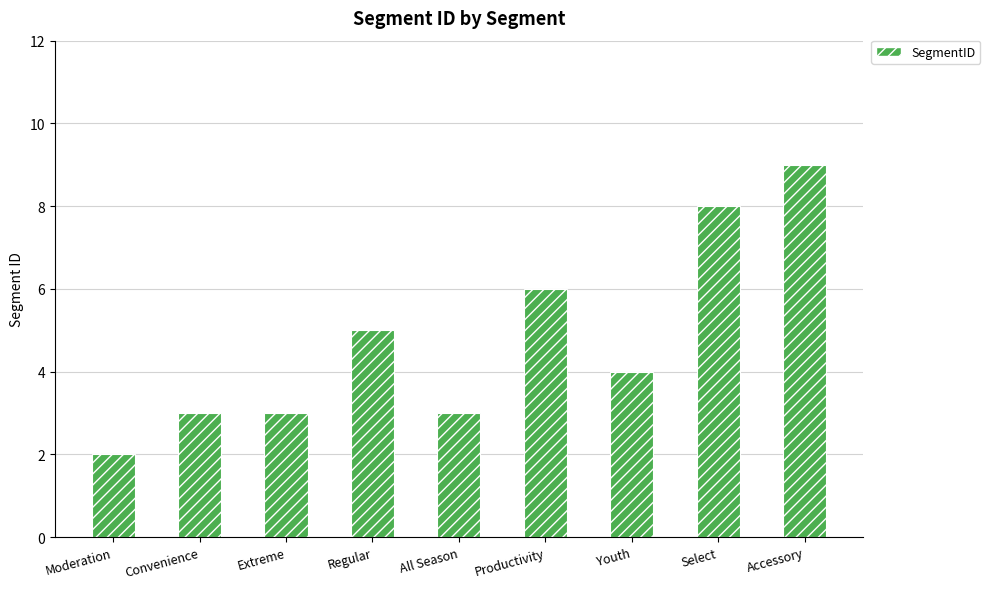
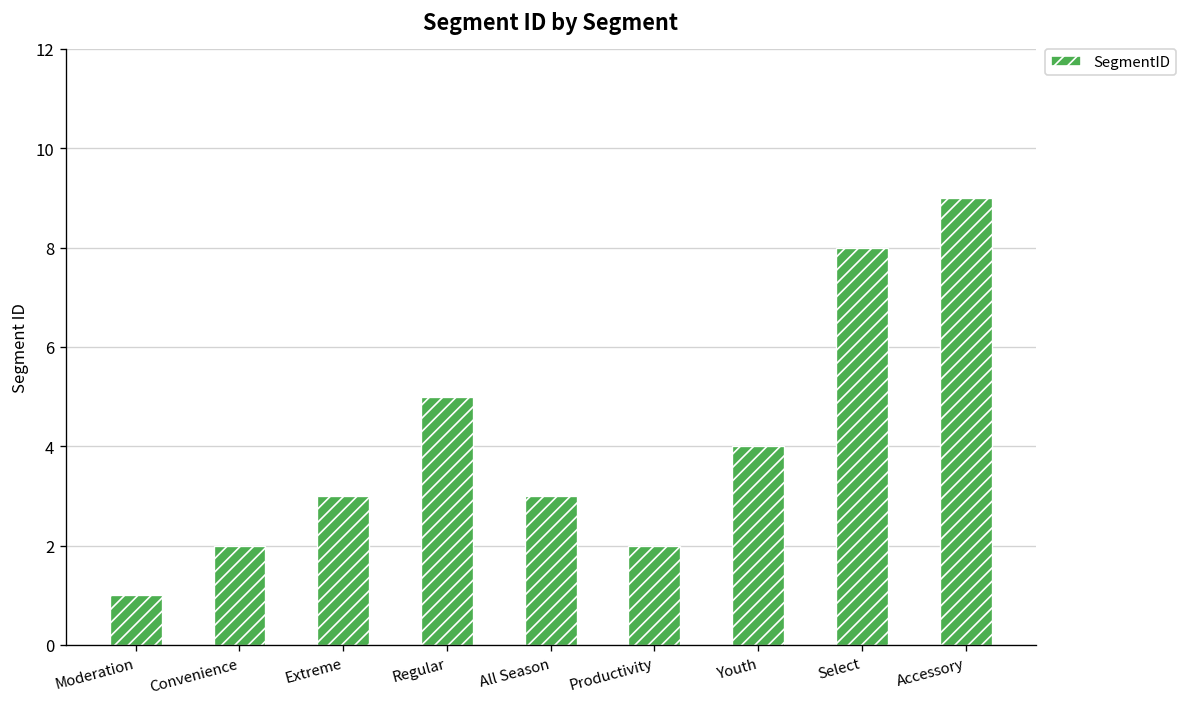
  {
-   "Moderation": 2,
-   "Convenience": 3,
+   "Moderation": 1,
+   "Convenience": 2,
    "Extreme": 3,
    "Regular": 5,
    "All Season": 3,
-   "Productivity": 6,
+   "Productivity": 2,
    "Youth": 4,
    "Select": 8,
    "Accessory": 9
  }
